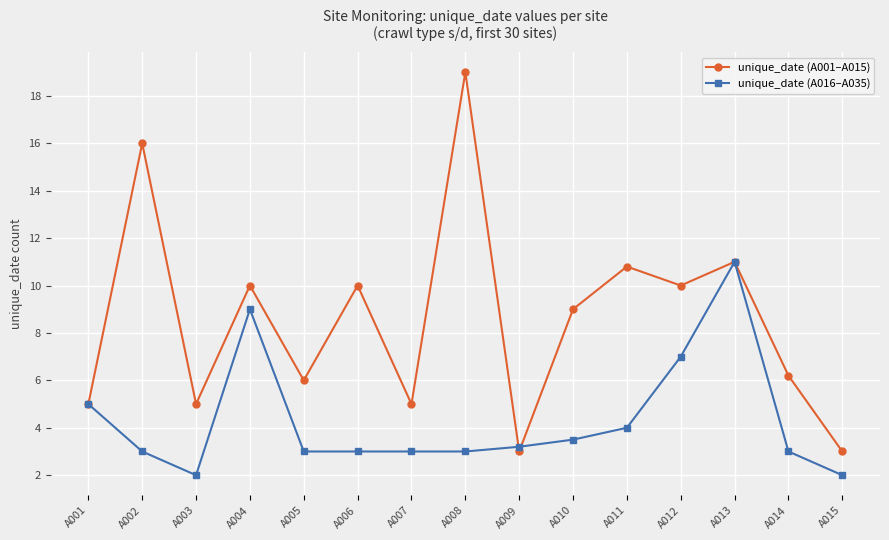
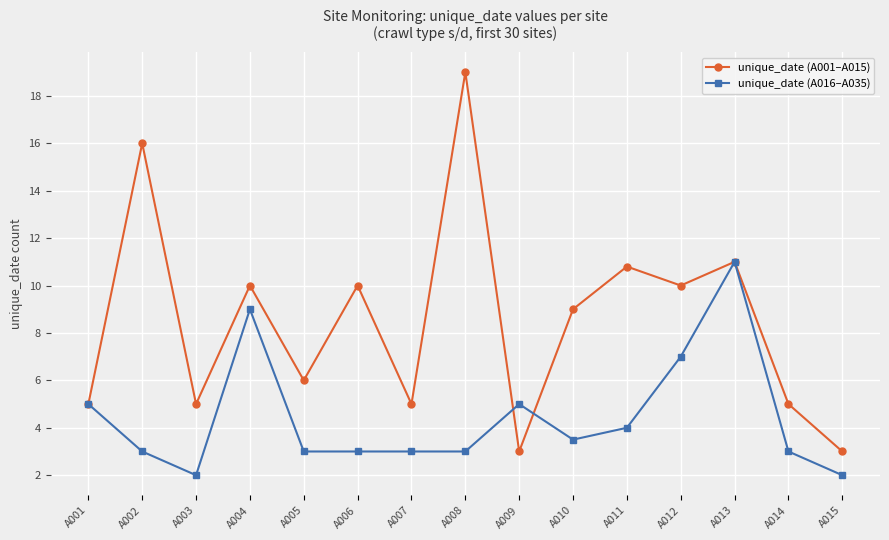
  {
    "unique_date (A001–A015)": {
      "A002": 16.0,
      "A003": 5.0,
      "A004": 10.0,
      "A005": 6.0,
      "A006": 10.0,
      "A007": 5.0,
      "A008": 19.0,
      "A009": 3.0,
      "A010": 9.0,
      "A011": 10.8,
      "A012": 10.0,
-     "A014": 6.2,
+     "A014": 5.0,
      "A015": 3.0
    },
    "unique_date (A016–A035)": {
      "A002": 3.0,
      "A003": 2.0,
      "A004": 9.0,
      "A005": 3.0,
      "A006": 3.0,
      "A007": 3.0,
      "A008": 3.0,
-     "A009": 3.2,
+     "A009": 5.0,
      "A010": 3.5,
      "A011": 4.0,
      "A012": 7.0,
      "A014": 3.0,
      "A015": 2.0
    }
  }
